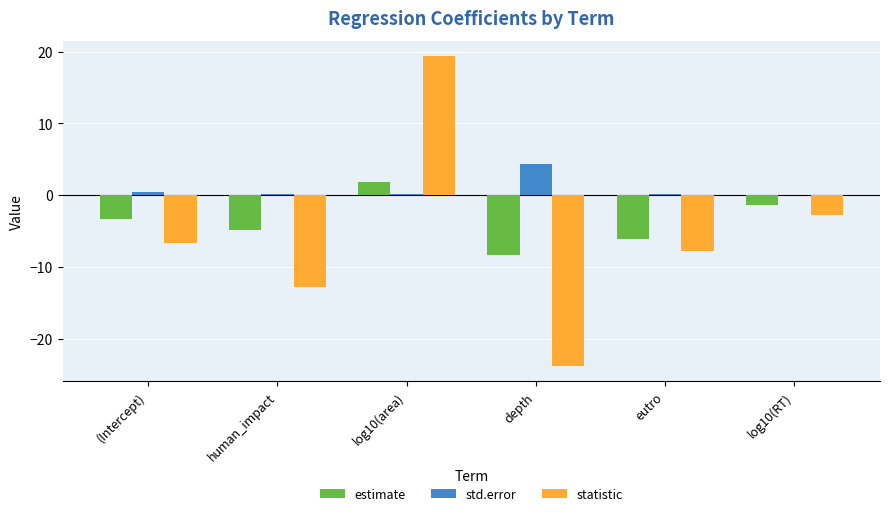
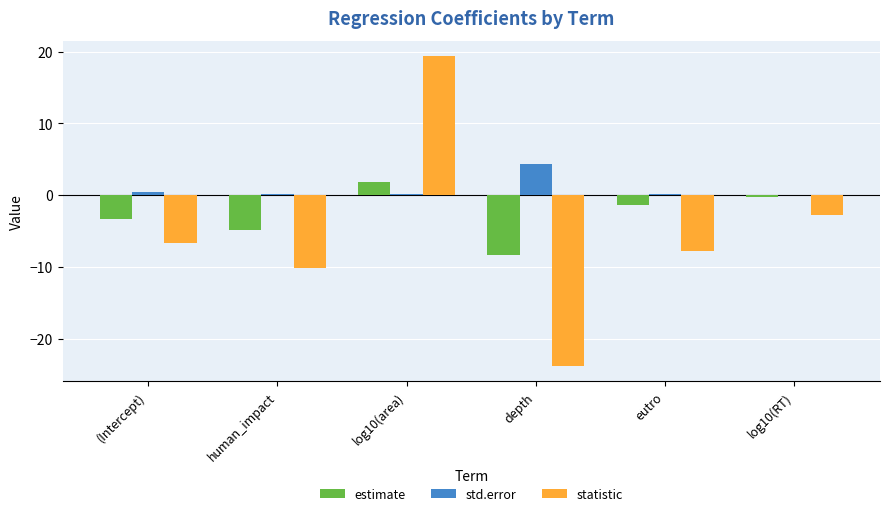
  {
    "estimate": {
      "(Intercept)": -3,
      "human_impact": -5,
      "log10(area)": 2,
      "depth": -8,
-     "eutro": -6,
-     "log10(RT)": -1
+     "eutro": -1,
+     "log10(RT)": 0
    },
    "std.error": {
      "(Intercept)": 0,
      "depth": 4
    },
    "statistic": {
      "(Intercept)": -7,
-     "human_impact": -13,
+     "human_impact": -10,
      "log10(area)": 19,
      "depth": -24,
      "eutro": -8,
      "log10(RT)": -3
    }
  }
